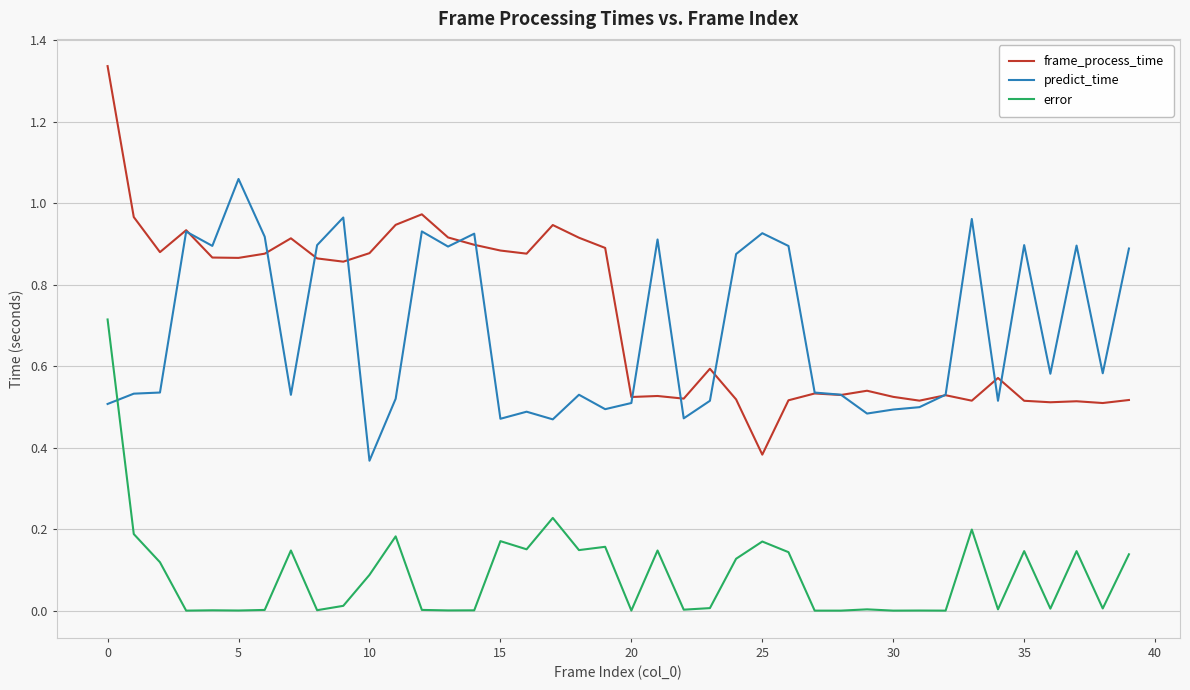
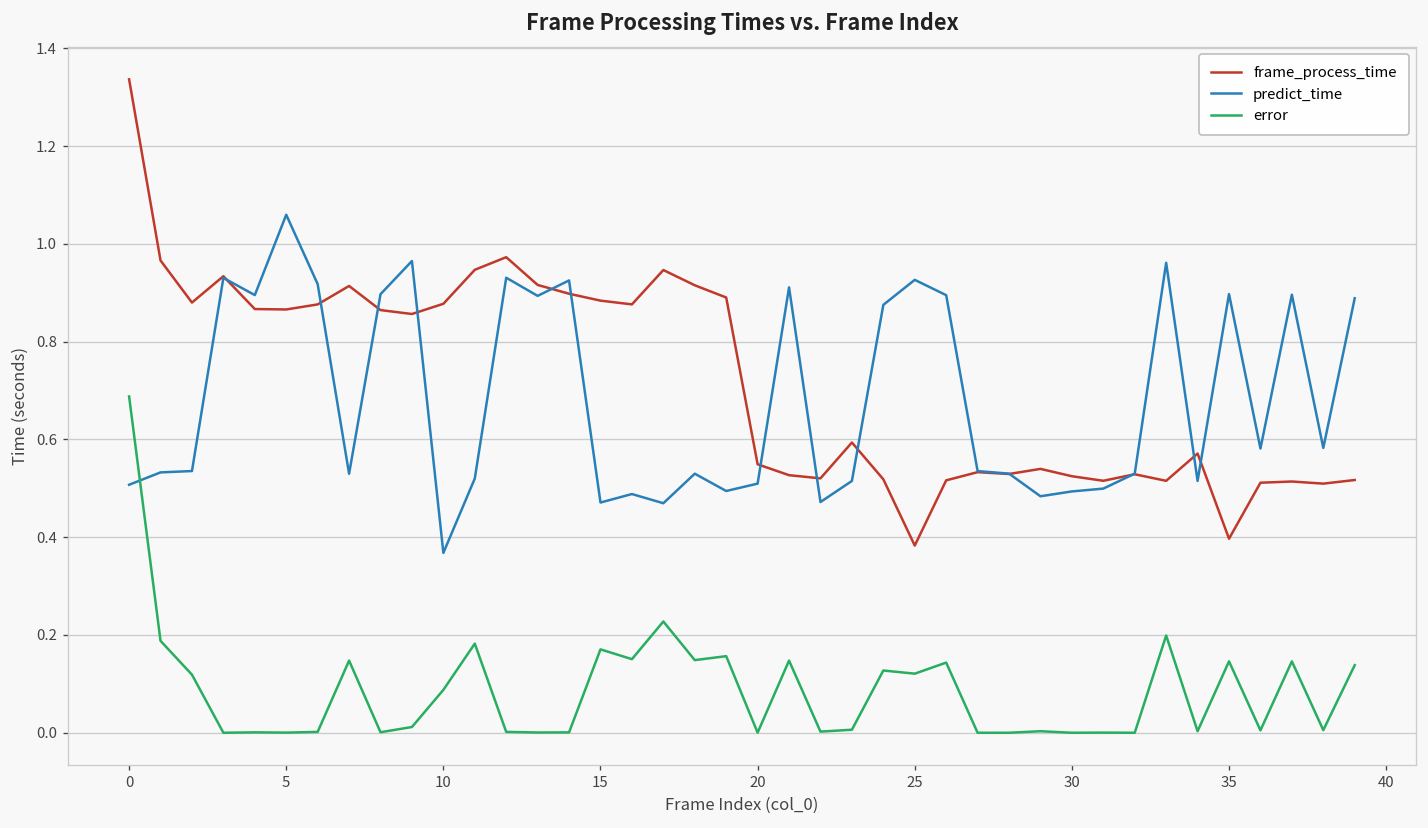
  {
    "frame_process_time": {
      "0": 1.34,
      "5": 0.87,
      "10": 0.88,
      "15": 0.88,
-     "20": 0.52,
+     "20": 0.55,
      "25": 0.38,
      "30": 0.52,
-     "35": 0.52
+     "35": 0.40
    },
    "predict_time": {
      "0": 0.51,
      "5": 1.06,
      "10": 0.37,
      "15": 0.47,
      "20": 0.51,
      "25": 0.93,
      "30": 0.49,
      "35": 0.90
    },
    "error": {
-     "0": 0.71,
+     "0": 0.69,
      "5": 0.00,
      "10": 0.09,
      "15": 0.17,
      "20": 0.00,
-     "25": 0.17,
+     "25": 0.12,
      "30": 0.00,
      "35": 0.15
    }
  }
